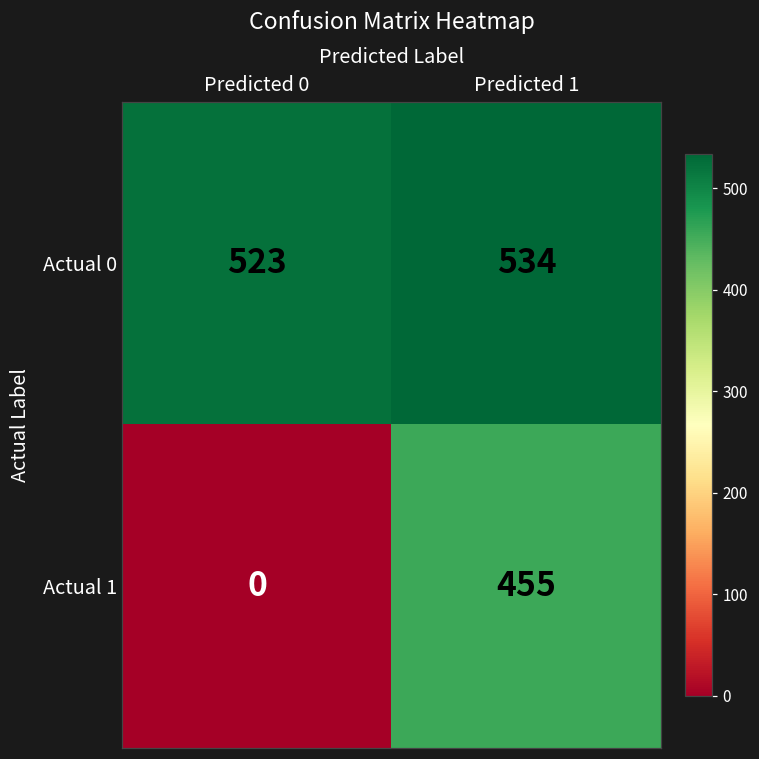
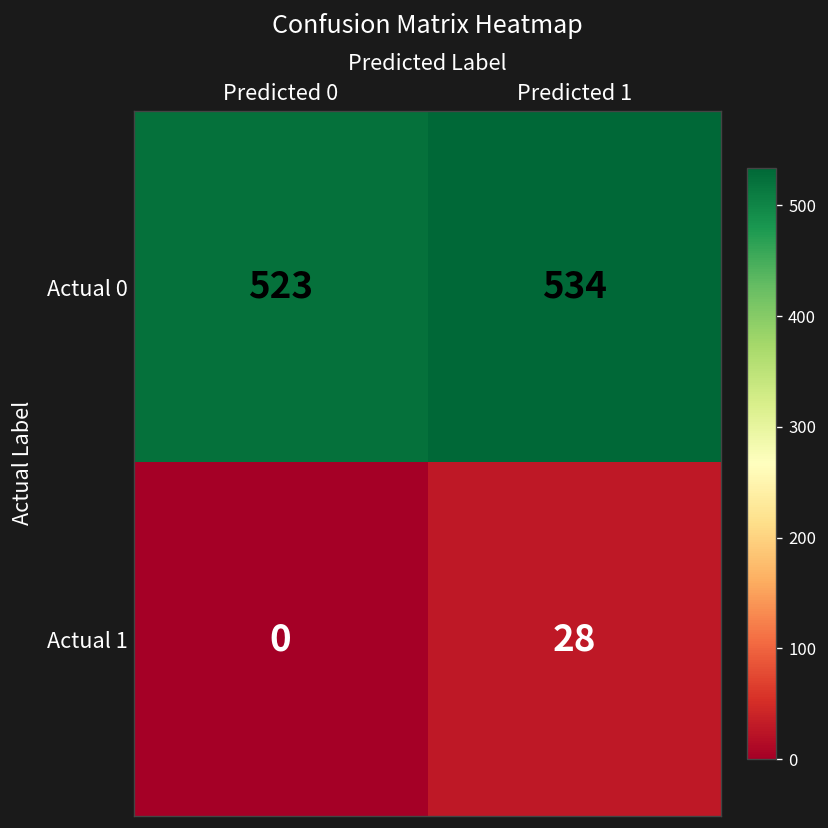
  {
    "Actual 0": {
      "Predicted 0": 523,
      "Predicted 1": 534
    },
    "Actual 1": {
      "Predicted 0": 0,
-     "Predicted 1": 455
+     "Predicted 1": 28
    }
  }
